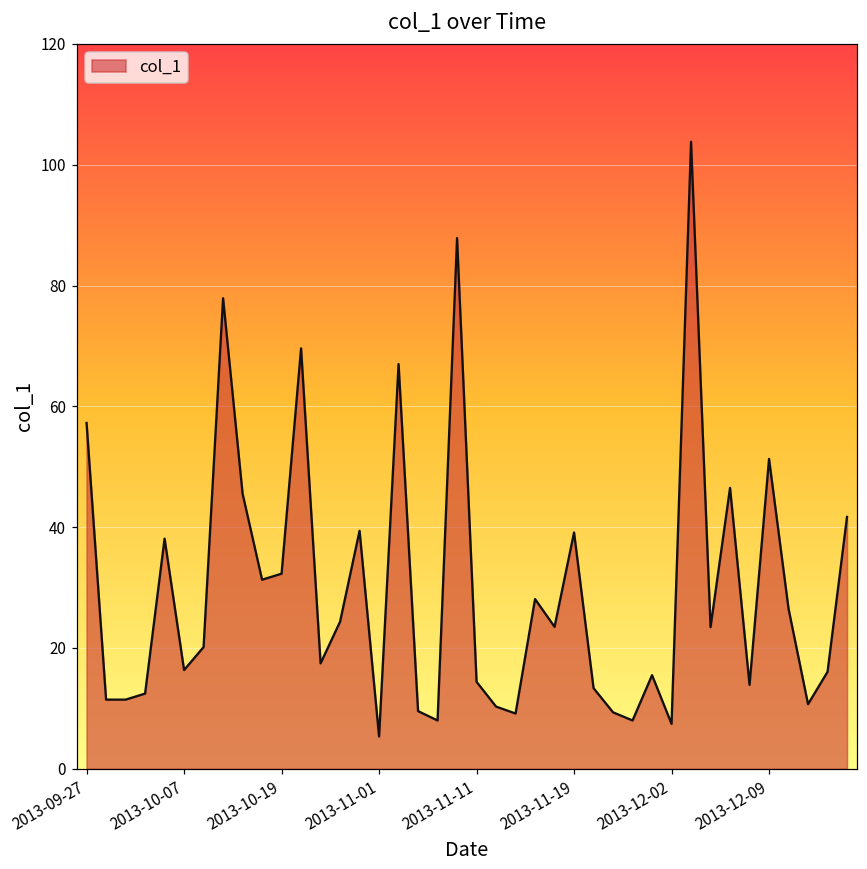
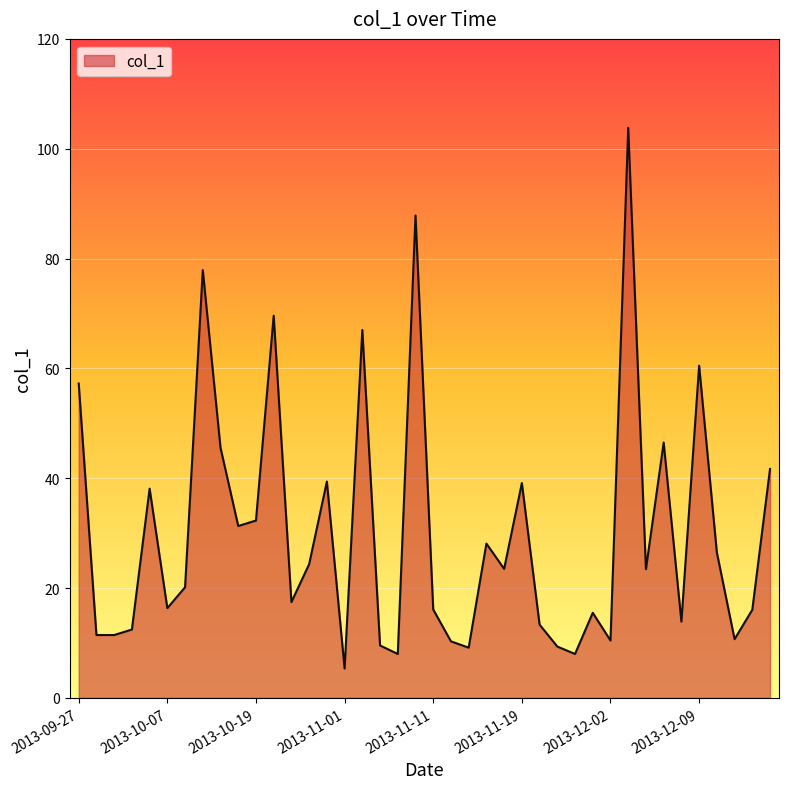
  {
    "2013-09-27": 57,
    "2013-10-07": 16,
    "2013-10-19": 32,
    "2013-11-01": 5,
-   "2013-11-11": 14,
+   "2013-11-11": 16,
    "2013-11-19": 39,
-   "2013-12-02": 7,
-   "2013-12-09": 51
+   "2013-12-02": 10,
+   "2013-12-09": 61
  }
